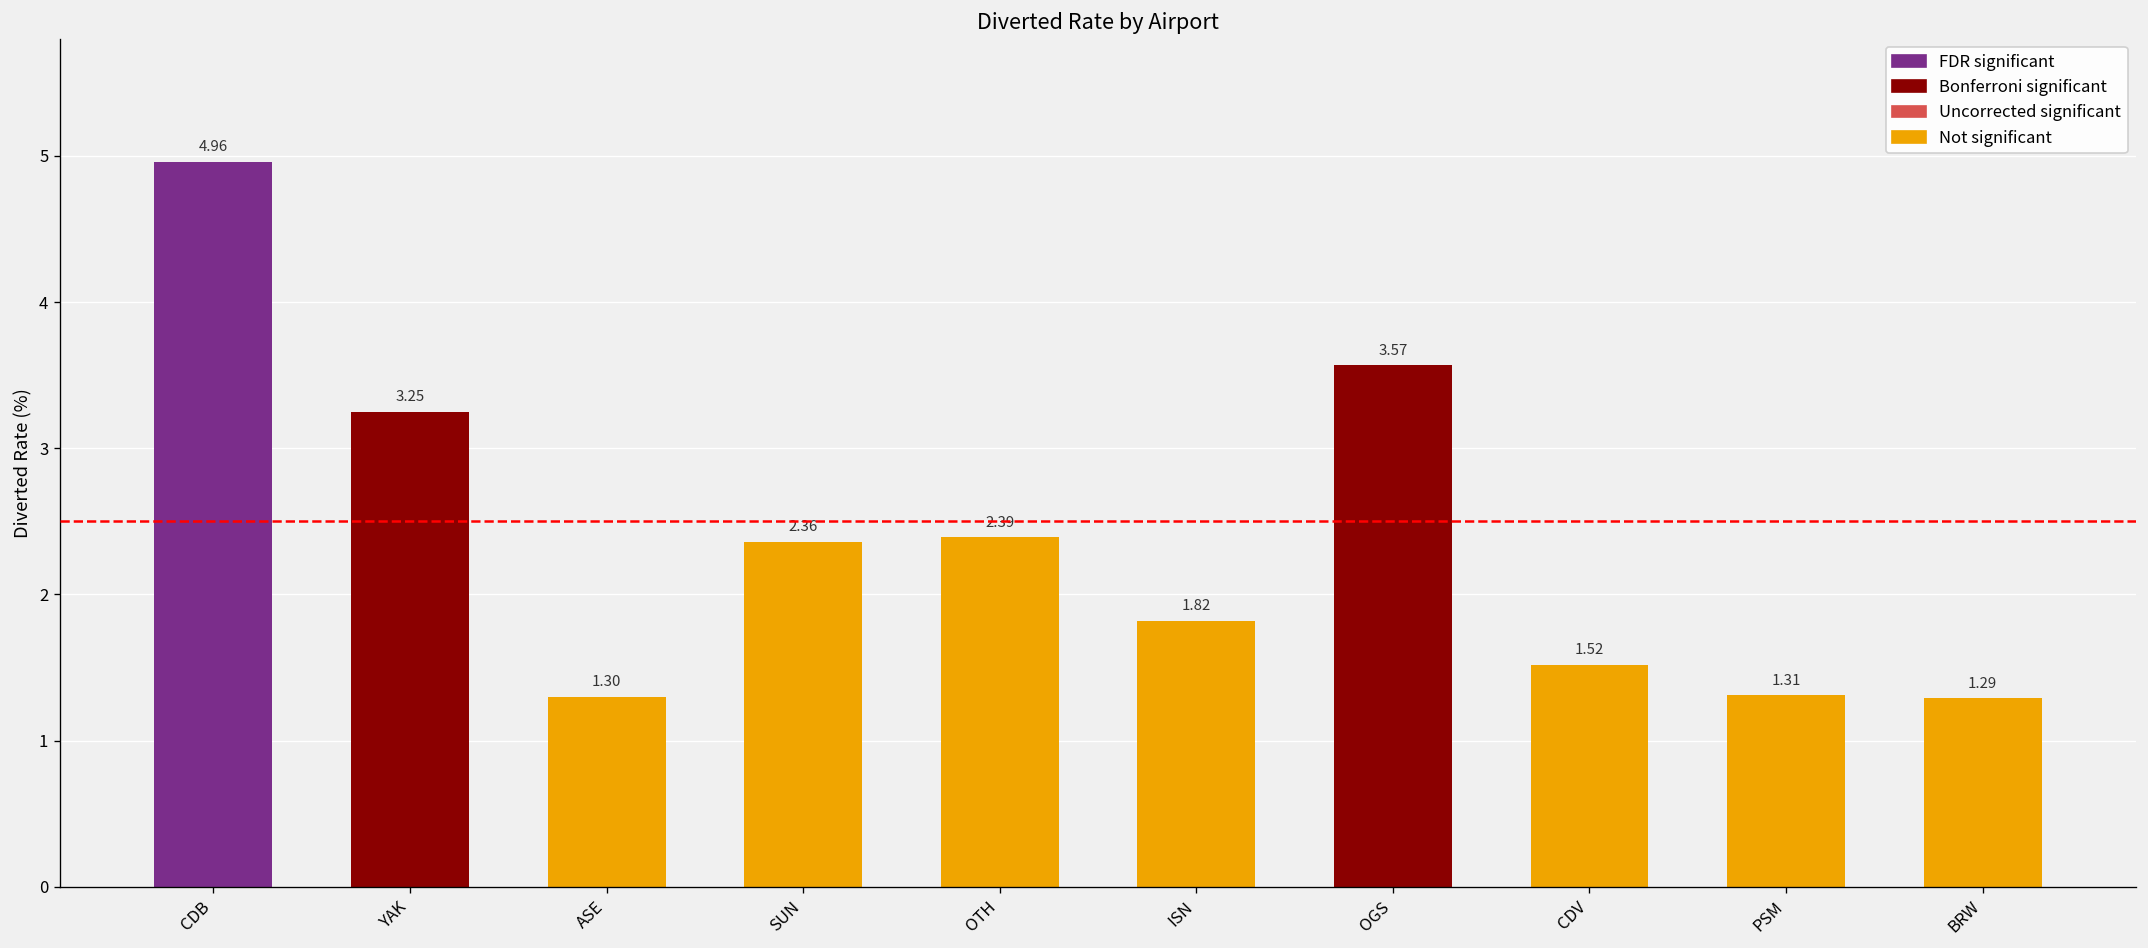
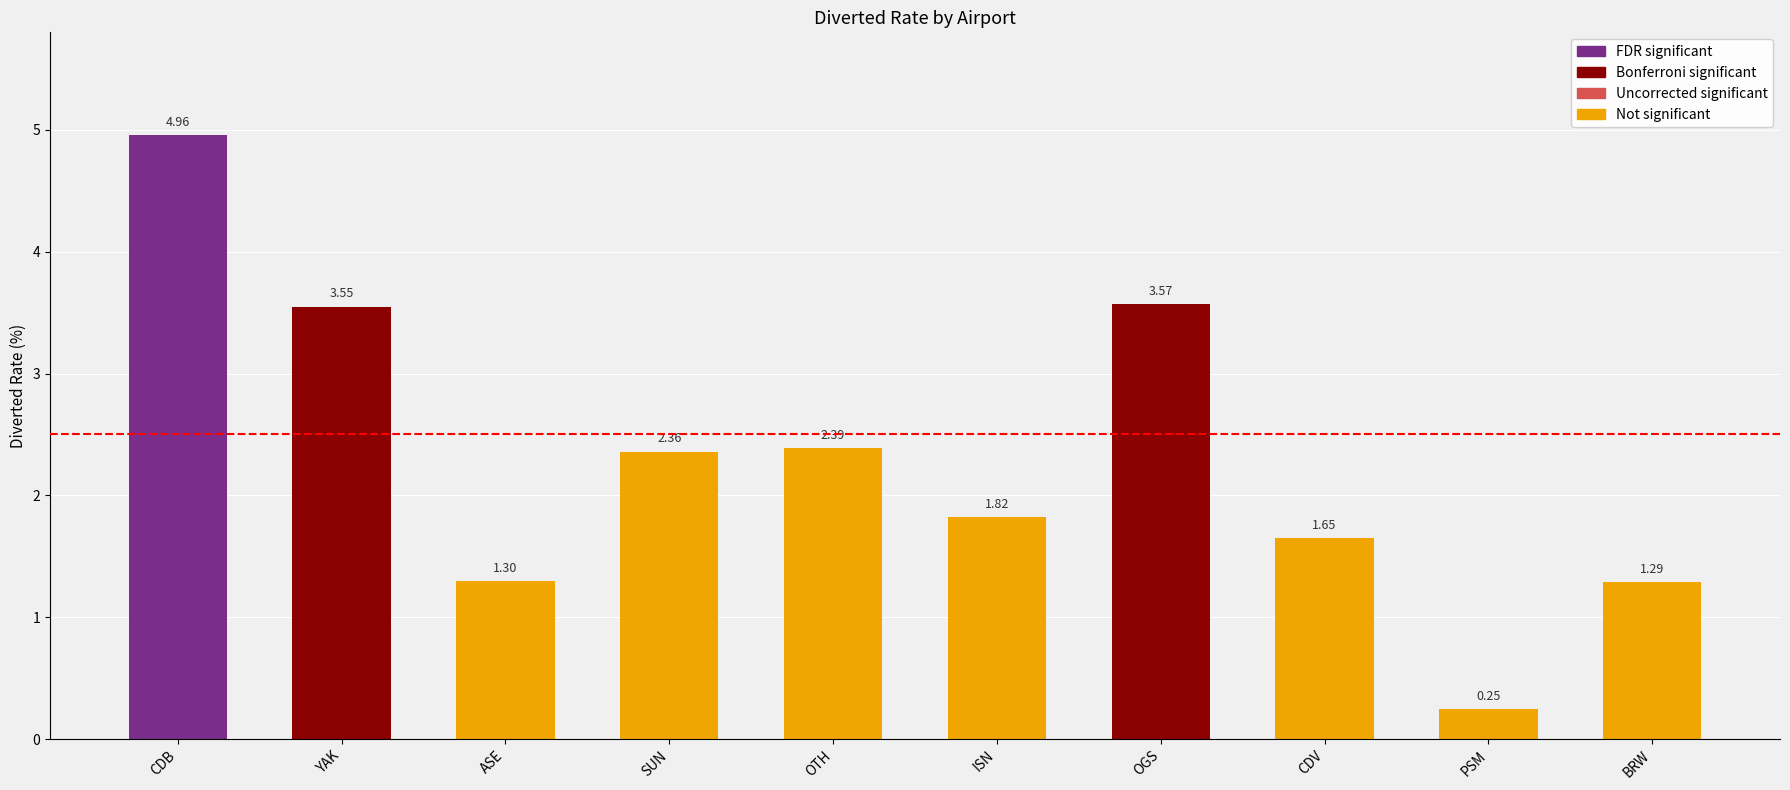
  {
    "CDB": 4.96,
-   "YAK": 3.25,
+   "YAK": 3.55,
    "ASE": 1.30,
    "SUN": 2.36,
    "OTH": 2.39,
    "ISN": 1.82,
    "OGS": 3.57,
-   "CDV": 1.52,
-   "PSM": 1.31,
+   "CDV": 1.65,
+   "PSM": 0.25,
    "BRW": 1.29
  }
